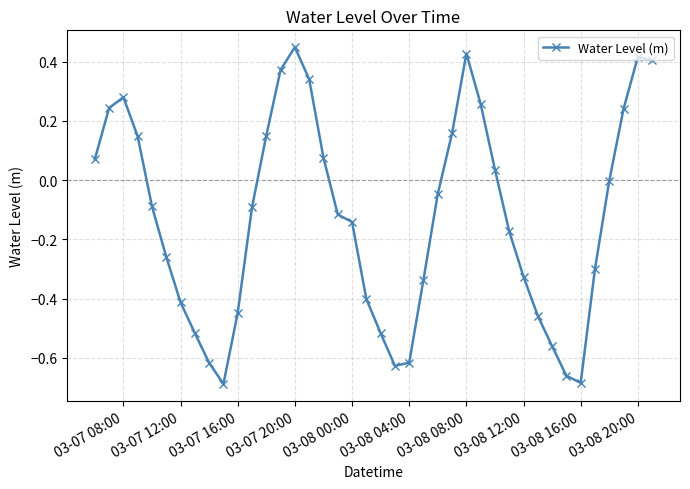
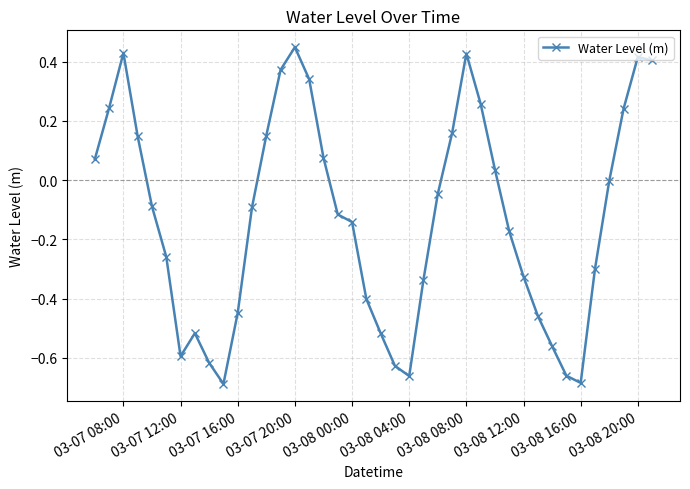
  {
-   "03-07 08:00": 0.28,
-   "03-07 12:00": -0.41,
+   "03-07 08:00": 0.43,
+   "03-07 12:00": -0.59,
    "03-07 16:00": -0.45,
    "03-07 20:00": 0.45,
    "03-08 00:00": -0.14,
-   "03-08 04:00": -0.62,
+   "03-08 04:00": -0.66,
    "03-08 08:00": 0.43,
    "03-08 12:00": -0.33,
    "03-08 16:00": -0.68
  }
